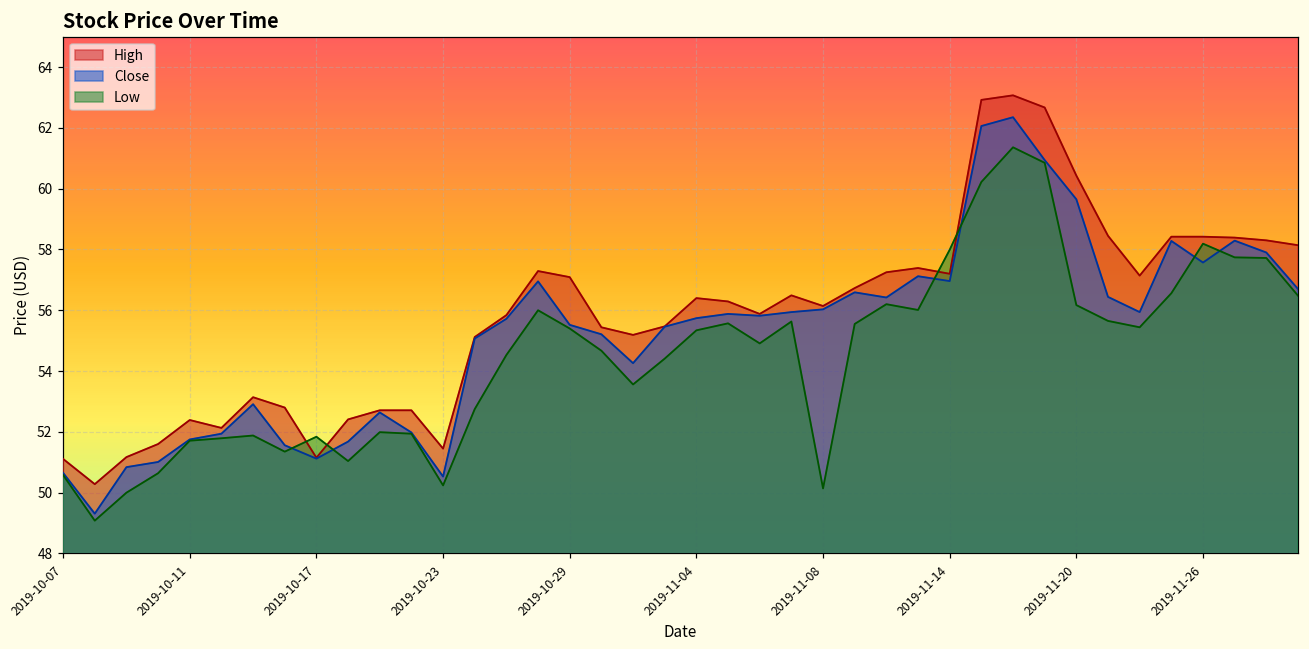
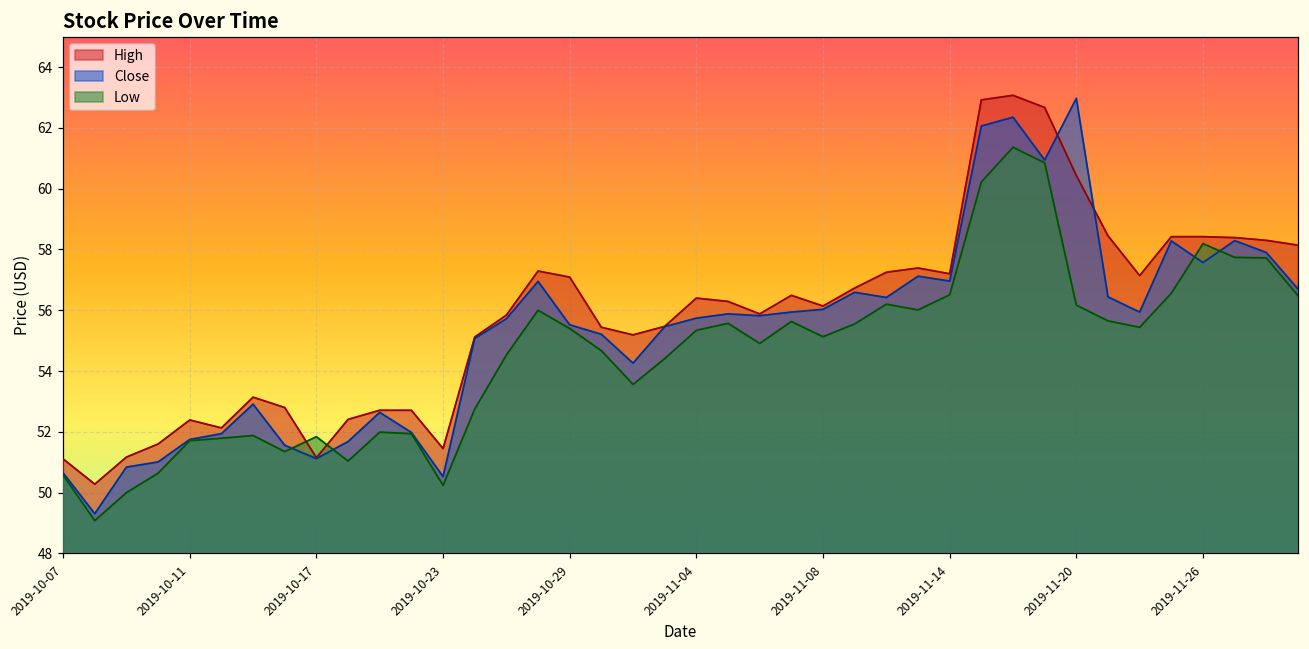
  {
    "High": {
      "2019-10-07": 51.1,
      "2019-10-11": 52.4,
      "2019-10-23": 51.5,
      "2019-10-29": 57.1,
      "2019-11-04": 56.4,
      "2019-11-08": 56.1,
      "2019-11-14": 57.2,
      "2019-11-20": 60.4,
      "2019-11-26": 58.4
    },
    "Close": {
      "2019-10-23": 50.5,
      "2019-10-29": 55.5,
      "2019-11-04": 55.7,
      "2019-11-08": 56.0,
      "2019-11-14": 57.0,
-     "2019-11-20": 59.7,
+     "2019-11-20": 63.0,
      "2019-11-26": 57.6
    },
    "Low": {
      "2019-10-17": 51.8,
      "2019-10-23": 50.2,
      "2019-10-29": 55.4,
      "2019-11-04": 55.3,
-     "2019-11-08": 50.1,
-     "2019-11-14": 58.0,
+     "2019-11-08": 55.1,
+     "2019-11-14": 56.5,
      "2019-11-20": 56.2,
      "2019-11-26": 58.2
    }
  }
